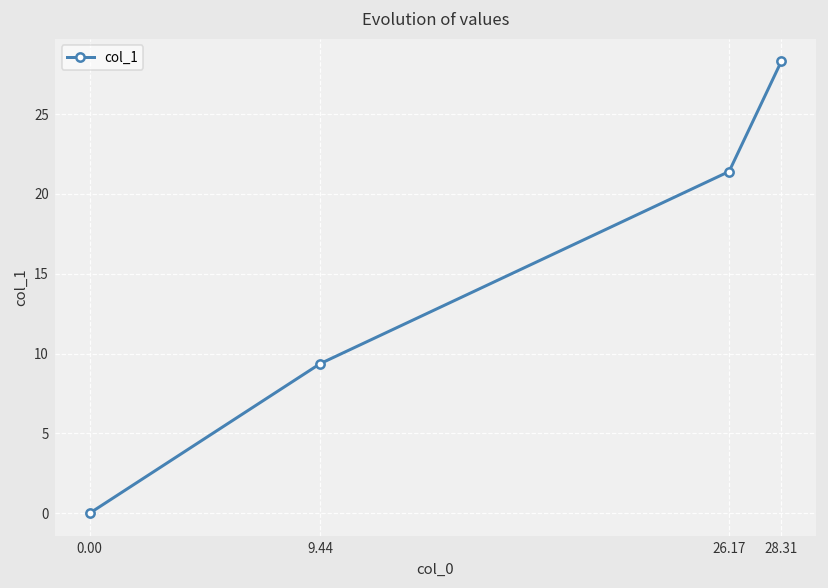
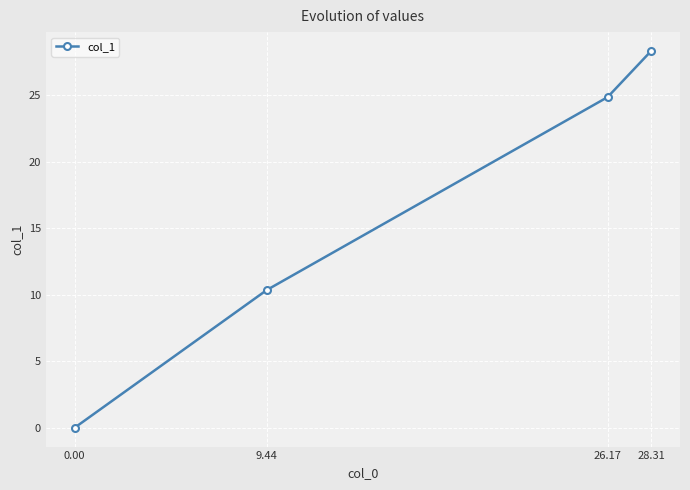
  {
    "0.00": 0.0,
-   "9.44": 9.4,
-   "26.17": 21.4,
+   "9.44": 10.4,
+   "26.17": 24.8,
    "28.31": 28.3
  }
